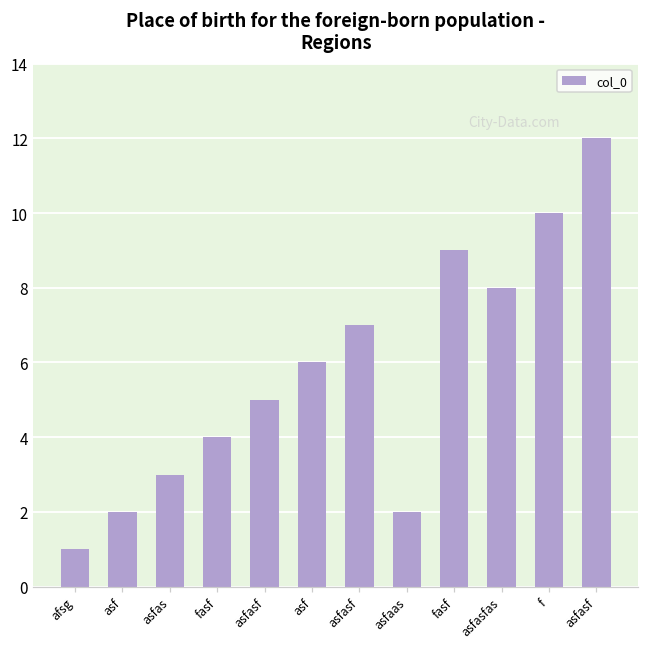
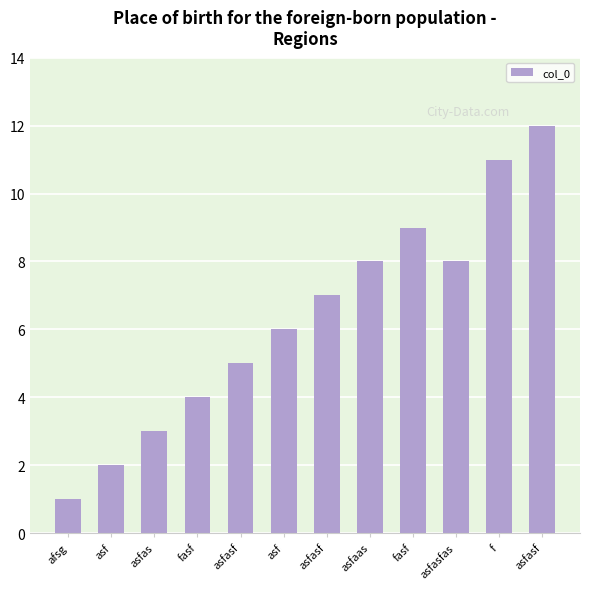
  {
    "afsg": 1,
    "asfas": 3,
-   "asfaas": 2,
+   "asfaas": 8,
    "asfasfas": 8,
-   "f": 10
+   "f": 11
  }
